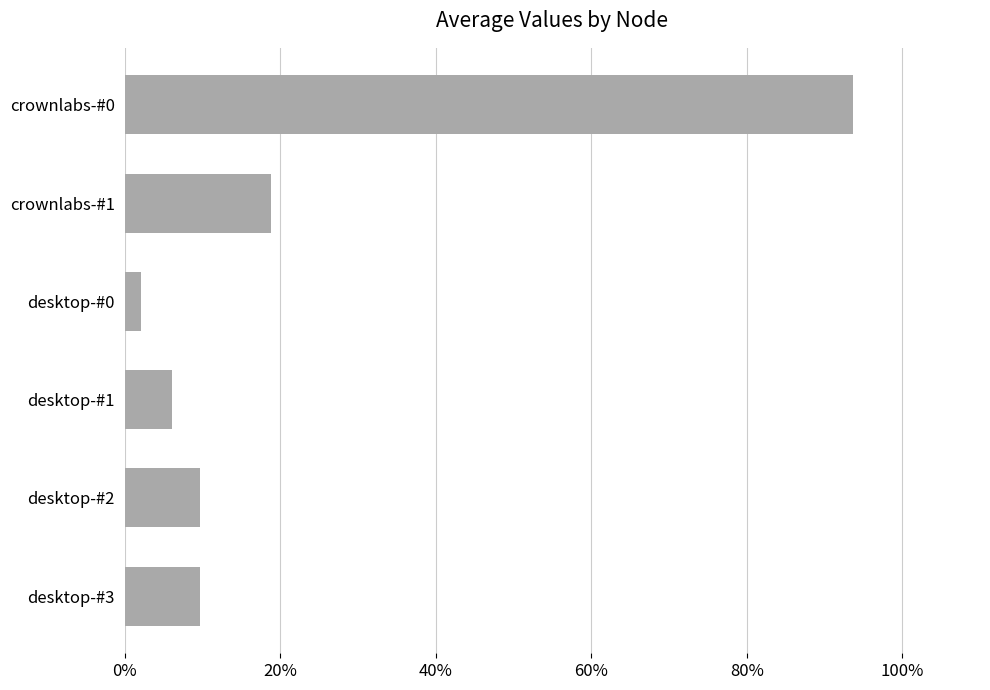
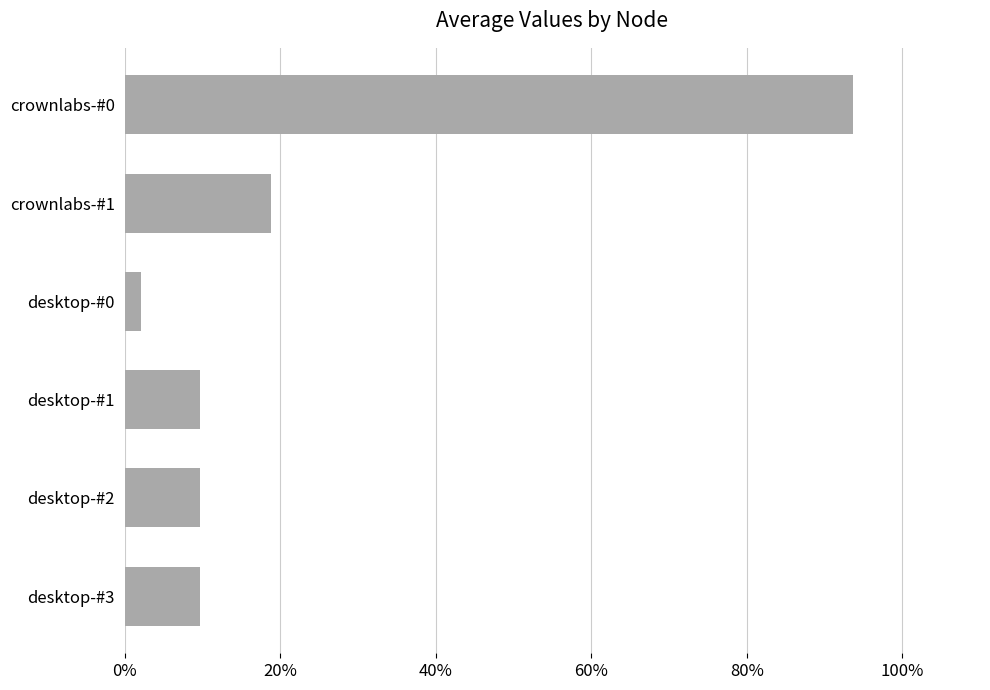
  {
    "crownlabs-#0": "94%",
    "crownlabs-#1": "19%",
    "desktop-#0": "2%",
-   "desktop-#1": "6%",
+   "desktop-#1": "10%",
    "desktop-#2": "10%",
    "desktop-#3": "10%"
  }
